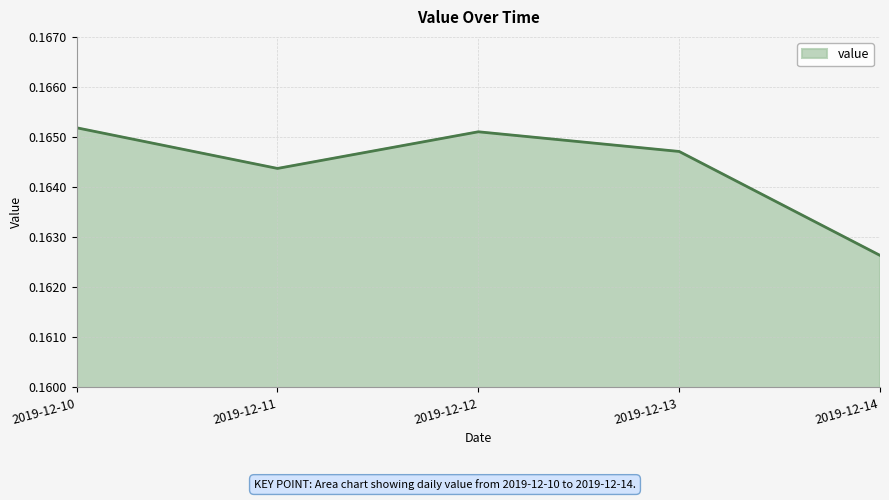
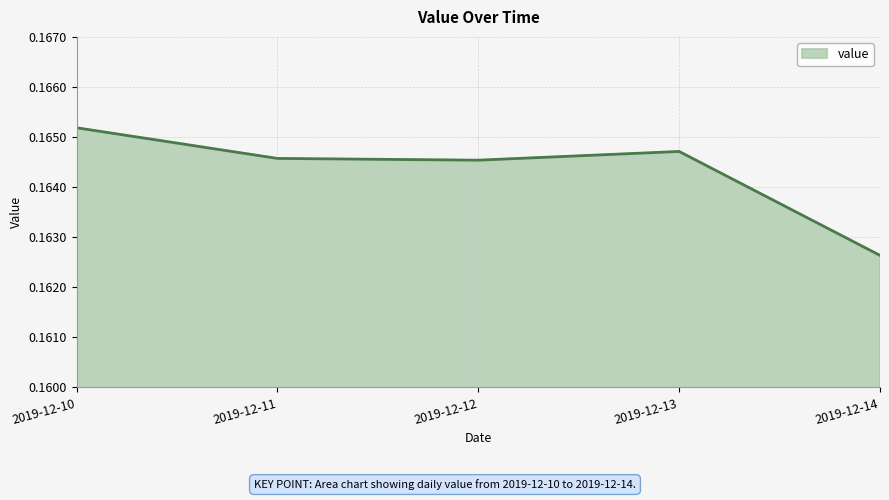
  {
    "2019-12-10": 0.1652,
-   "2019-12-11": 0.1644,
-   "2019-12-12": 0.1651,
+   "2019-12-11": 0.1646,
+   "2019-12-12": 0.1645,
    "2019-12-13": 0.1647,
    "2019-12-14": 0.1626
  }
